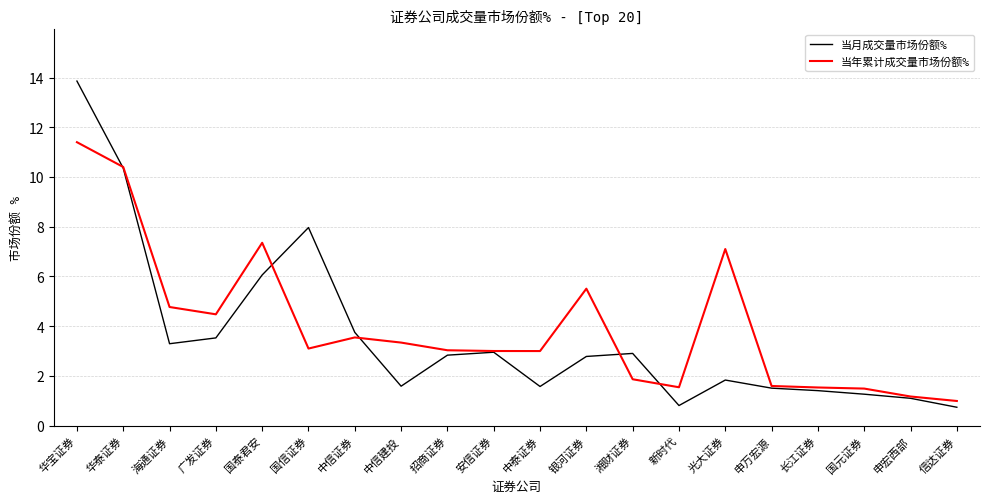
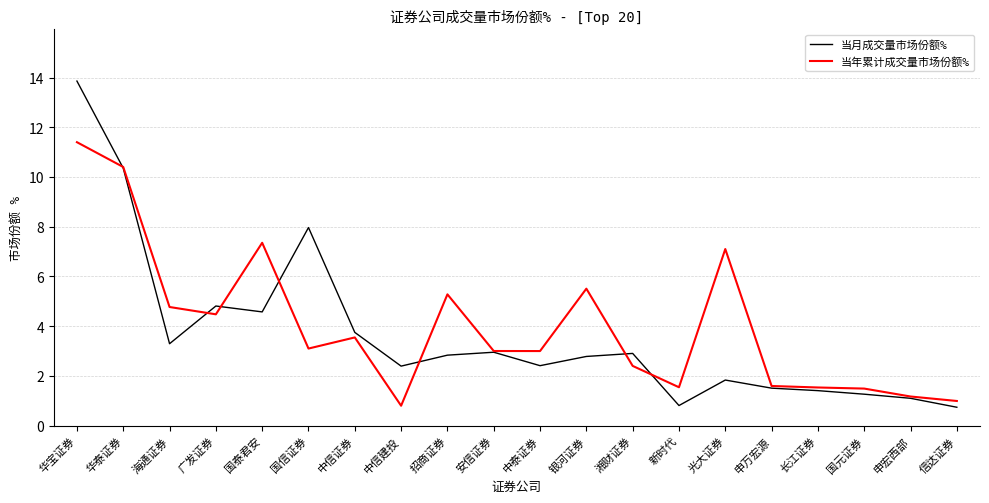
  {
    "当月成交量市场份额%": {
      "华宝证券": 13.9,
      "海通证券": 3.3,
-     "广发证券": 3.5,
-     "国泰君安": 6.1,
+     "广发证券": 4.8,
+     "国泰君安": 4.6,
      "国信证券": 8.0,
      "中信证券": 3.8,
-     "中信建投": 1.6,
+     "中信建投": 2.4,
      "招商证券": 2.8,
-     "中泰证券": 1.6,
+     "中泰证券": 2.4,
      "银河证券": 2.8,
      "湘财证券": 2.9,
      "新时代": 0.8,
      "光大证券": 1.8,
      "长江证券": 1.4,
      "国元证券": 1.3,
      "信达证券": 0.7
    },
    "当年累计成交量市场份额%": {
      "华宝证券": 11.4,
      "海通证券": 4.8,
      "广发证券": 4.5,
      "国泰君安": 7.4,
      "国信证券": 3.1,
      "中信证券": 3.5,
-     "中信建投": 3.3,
-     "招商证券": 3.0,
+     "中信建投": 0.8,
+     "招商证券": 5.3,
      "中泰证券": 3.0,
      "银河证券": 5.5,
-     "湘财证券": 1.9,
+     "湘财证券": 2.4,
      "新时代": 1.5,
      "光大证券": 7.1,
      "长江证券": 1.5,
      "国元证券": 1.5,
      "信达证券": 1.0
    }
  }
